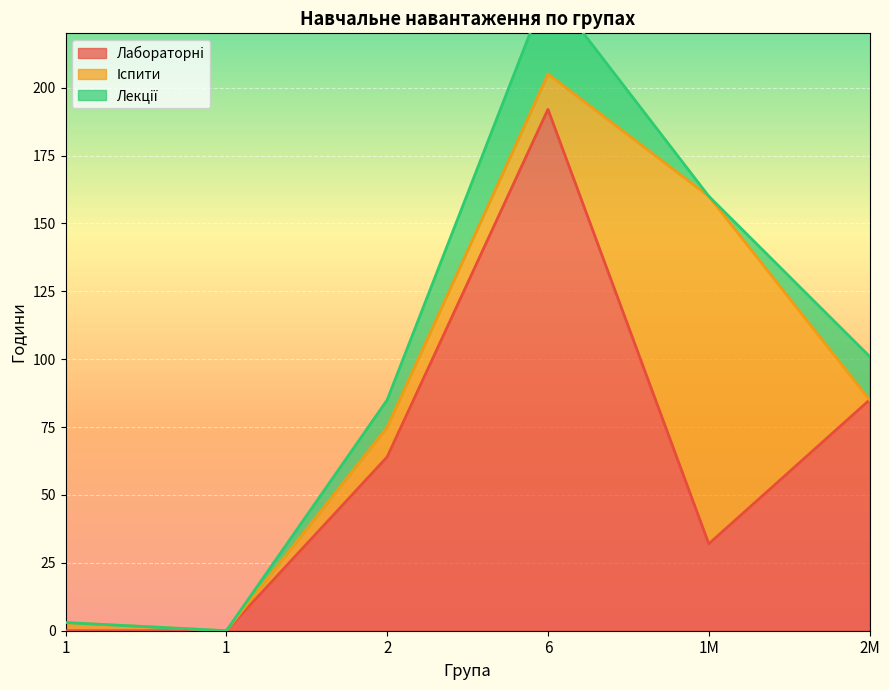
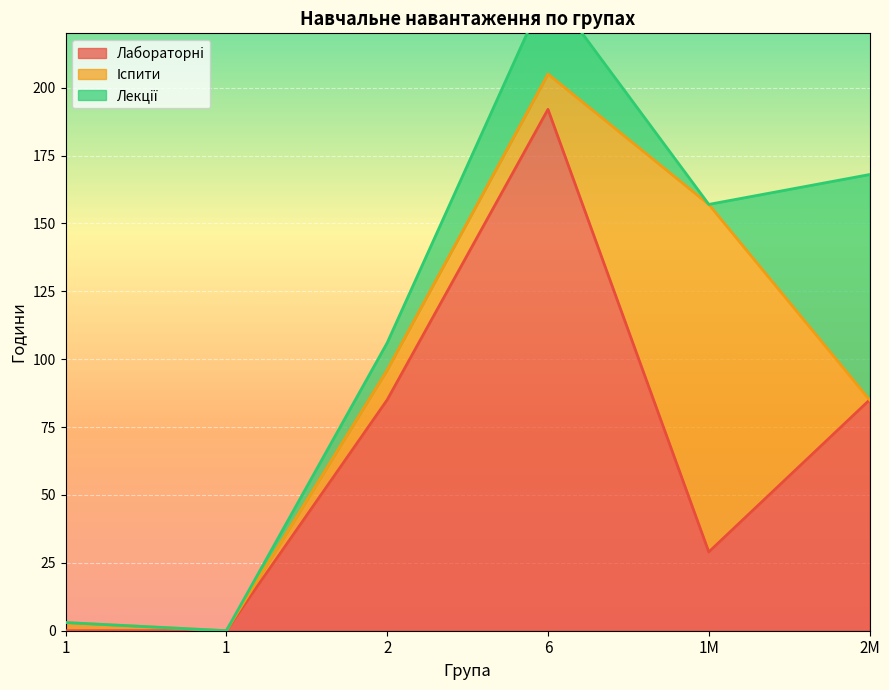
  {
    "Лабораторні": {
-     "2": 64,
+     "2": 85,
      "6": 192,
-     "1М": 32
+     "1М": 29
    },
    "Іспити": {
      "2": 11,
      "6": 13
    },
    "Лекції": {
      "2": 10,
-     "2М": 16
+     "2М": 83
    }
  }
